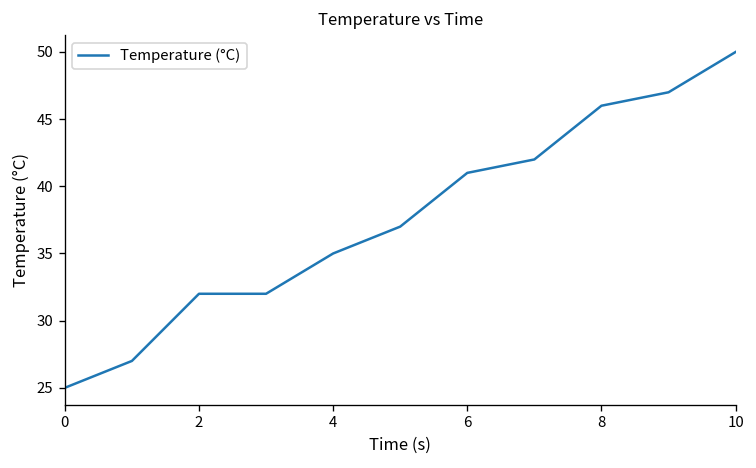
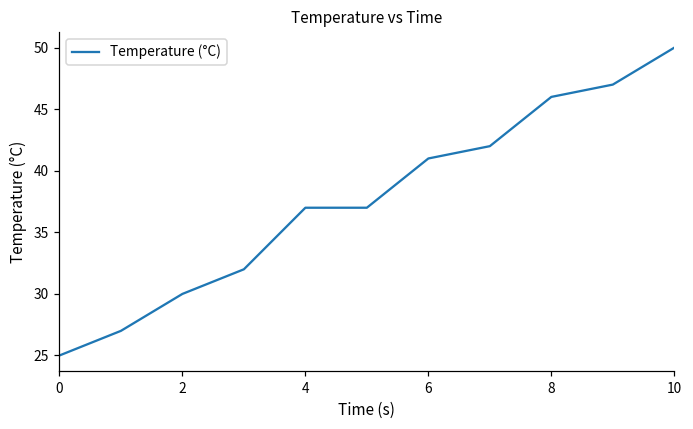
  {
    "0": 25,
-   "2": 32,
-   "4": 35,
+   "2": 30,
+   "4": 37,
    "6": 41,
    "8": 46,
    "10": 50
  }
